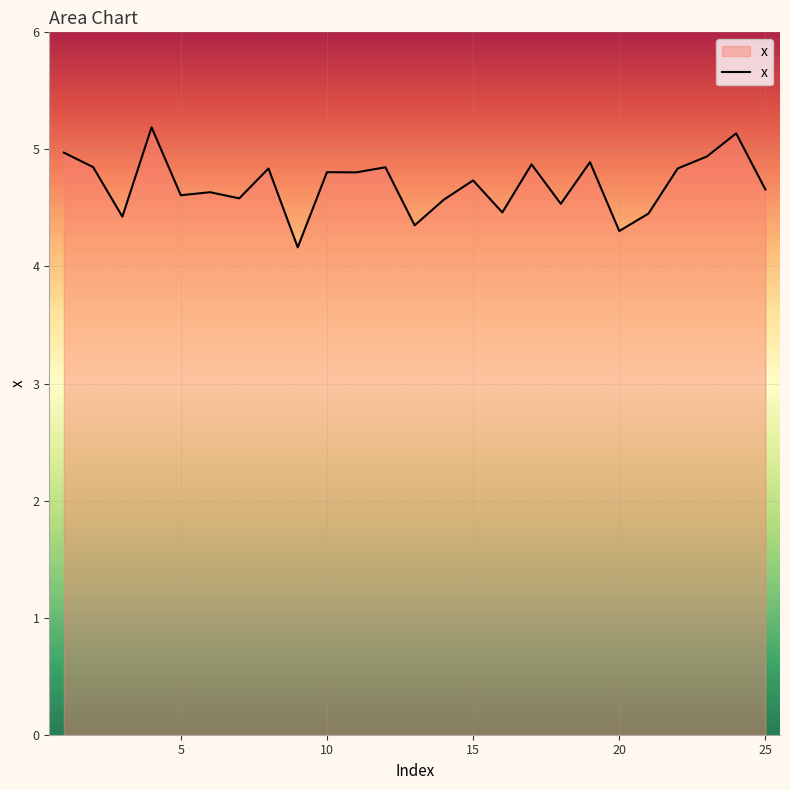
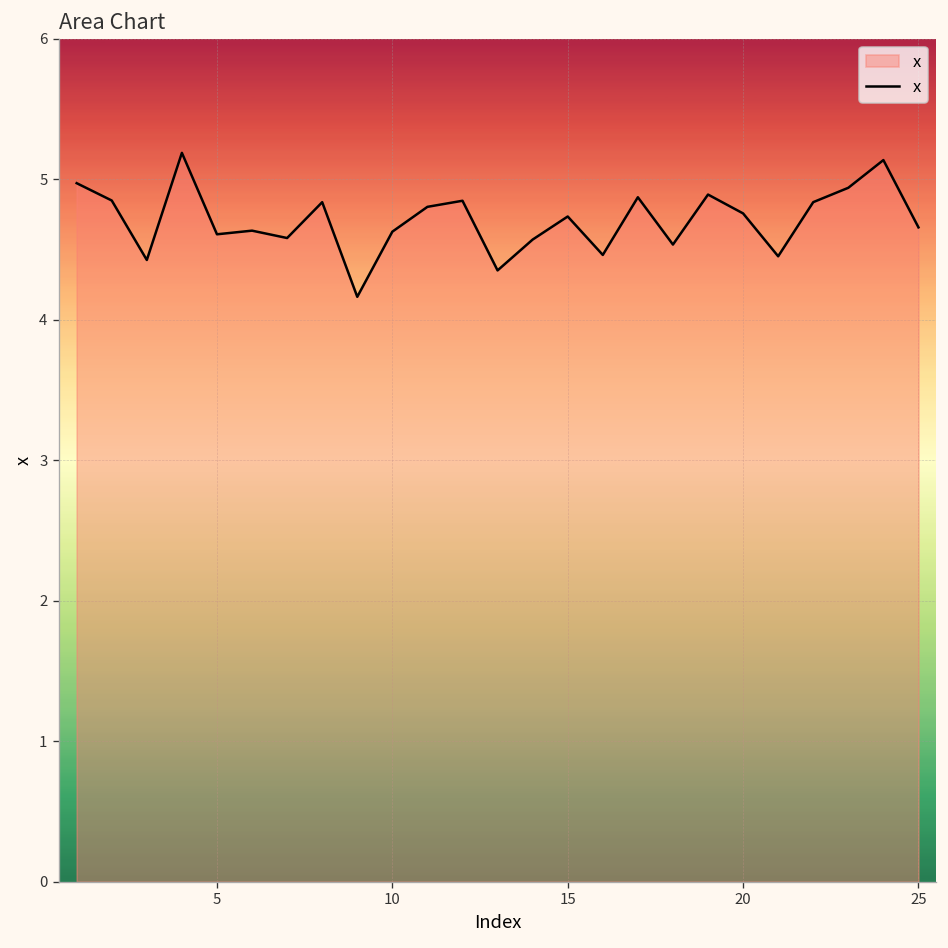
  {
    "5": 4.61,
-   "10": 4.81,
+   "10": 4.63,
    "15": 4.74,
-   "20": 4.30,
+   "20": 4.76,
    "25": 4.66
  }
